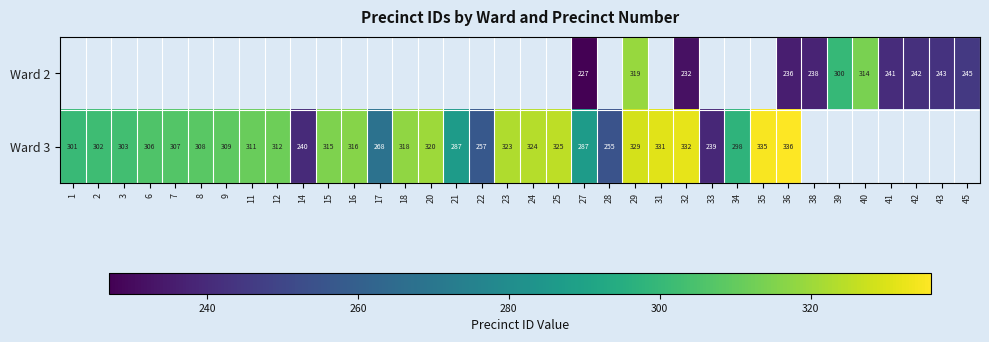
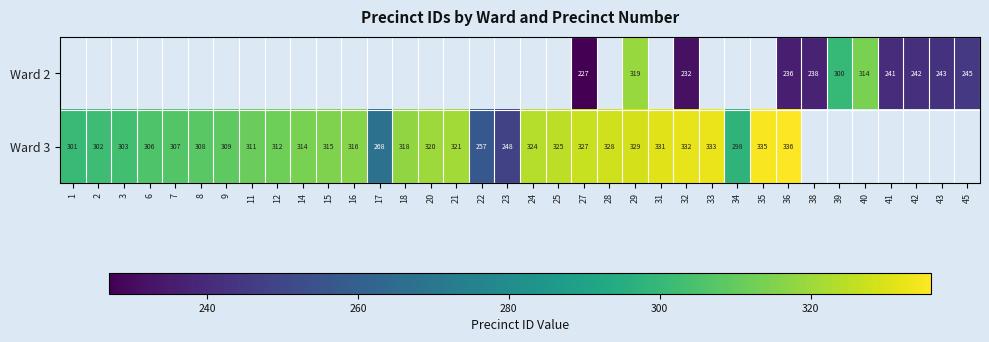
  {
    "Ward 2": {
      "27": 227,
      "29": 319,
      "32": 232,
      "36": 236,
      "38": 238,
      "39": 300,
      "40": 314,
      "41": 241,
      "42": 242,
      "43": 243,
      "45": 245
    },
    "Ward 3": {
      "1": 301,
      "2": 302,
      "3": 303,
      "6": 306,
      "7": 307,
      "8": 308,
      "9": 309,
      "11": 311,
      "12": 312,
-     "14": 240,
+     "14": 314,
      "15": 315,
      "16": 316,
      "17": 268,
      "18": 318,
      "20": 320,
-     "21": 287,
+     "21": 321,
      "22": 257,
-     "23": 323,
+     "23": 248,
      "24": 324,
      "25": 325,
-     "27": 287,
-     "28": 255,
+     "27": 327,
+     "28": 328,
      "29": 329,
      "31": 331,
      "32": 332,
-     "33": 239,
+     "33": 333,
      "34": 298,
      "35": 335,
      "36": 336
    }
  }
